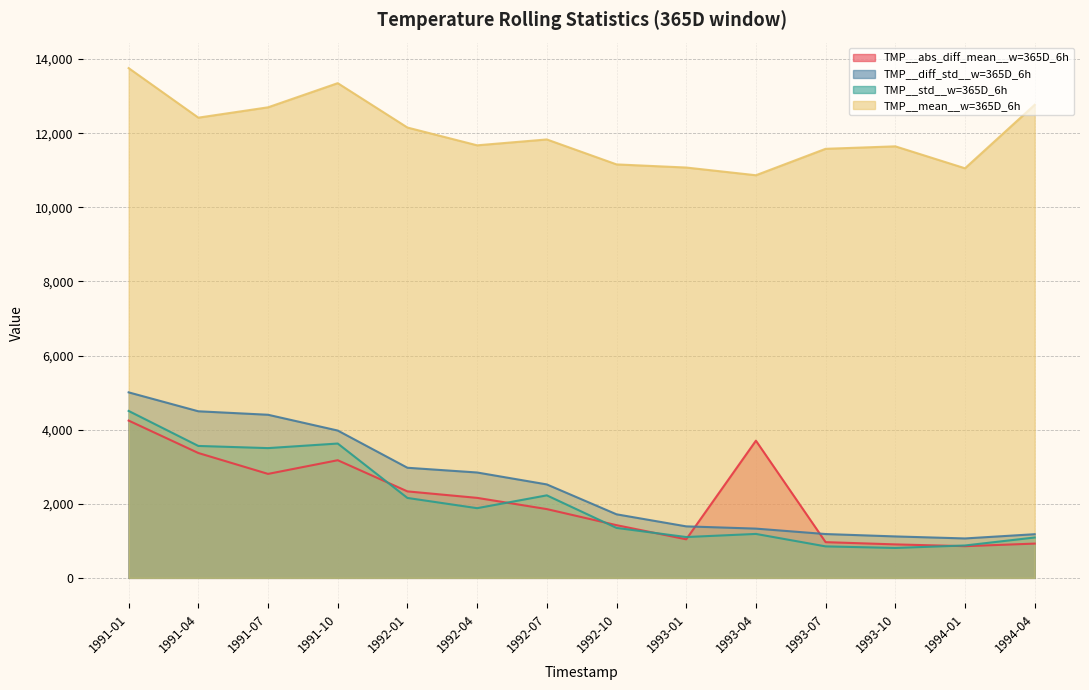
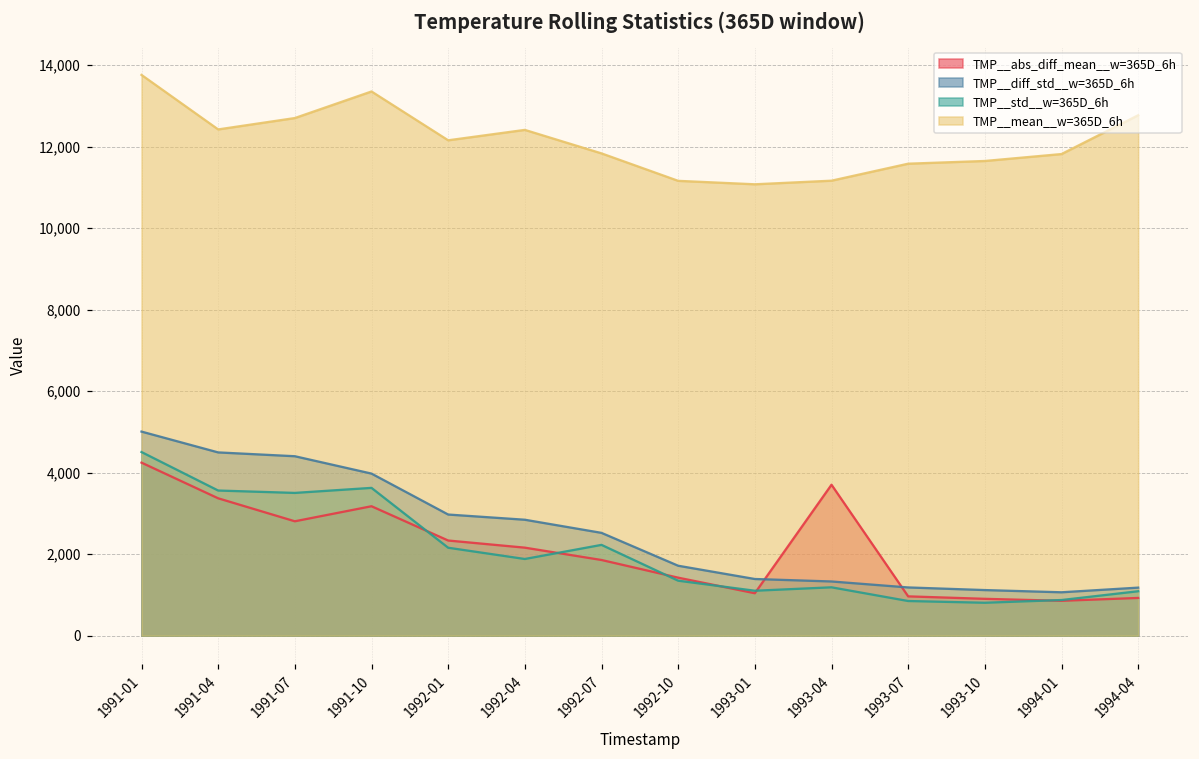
  {
    "TMP__abs_diff_mean__w=365D_6h": {
      "1991-01": "4,200",
      "1991-04": "3,400",
      "1991-07": "2,800",
      "1991-10": "3,200",
      "1992-01": "2,300",
      "1992-04": "2,200",
      "1992-07": "1,900",
      "1992-10": "1,400",
      "1993-04": "3,700",
      "1993-07": "1,000",
      "1993-10": "900",
      "1994-04": "900"
    },
    "TMP__mean__w=365D_6h": {
      "1991-01": "13,800",
      "1991-04": "12,400",
      "1991-07": "12,700",
      "1991-10": "13,400",
      "1992-01": "12,200",
-     "1992-04": "11,700",
+     "1992-04": "12,400",
      "1992-07": "11,800",
      "1992-10": "11,200",
      "1993-01": "11,100",
-     "1993-04": "10,900",
+     "1993-04": "11,200",
      "1993-07": "11,600",
      "1993-10": "11,600",
-     "1994-01": "11,100"
+     "1994-01": "11,800"
    }
  }
